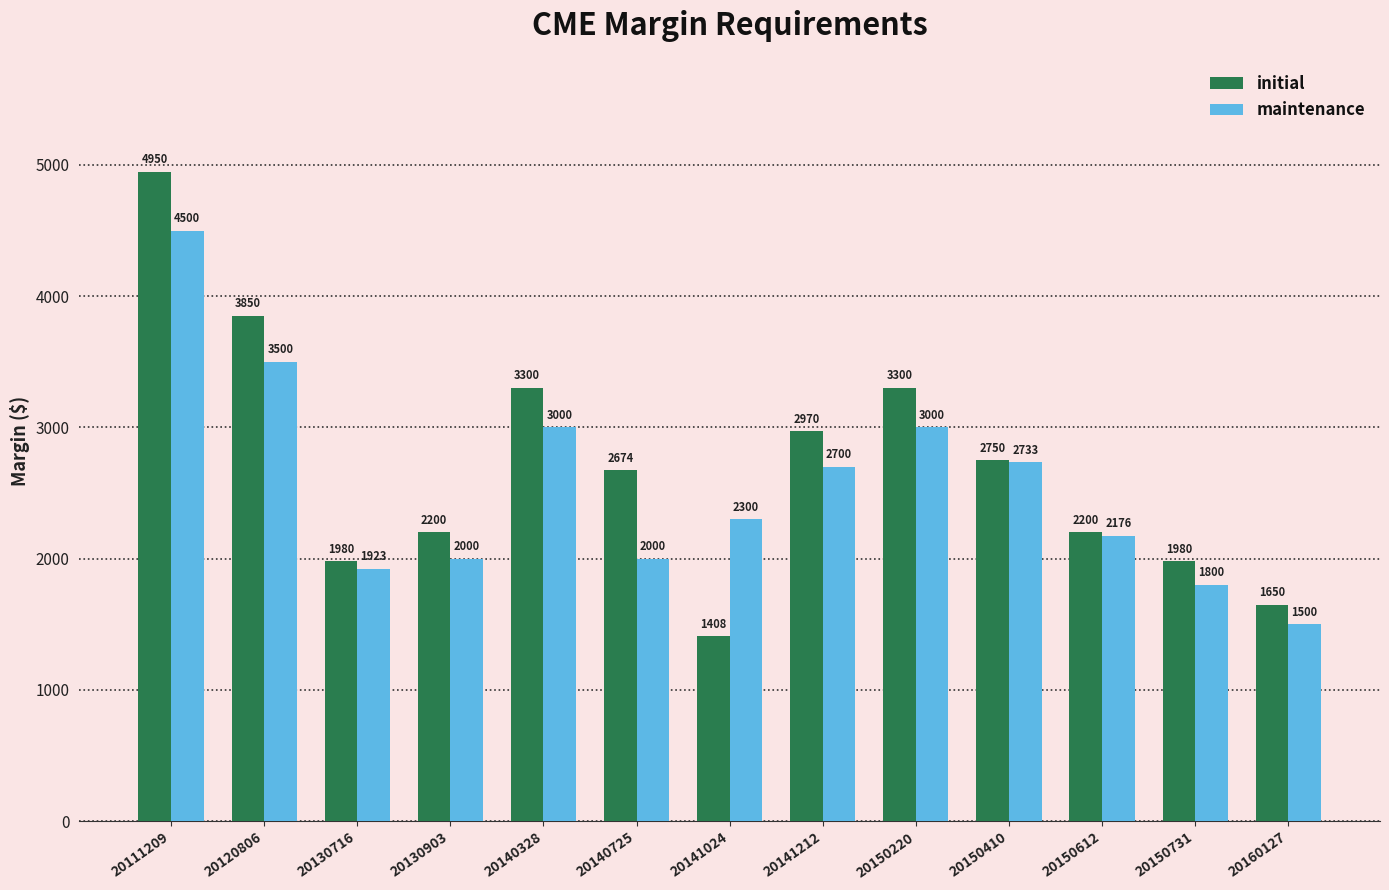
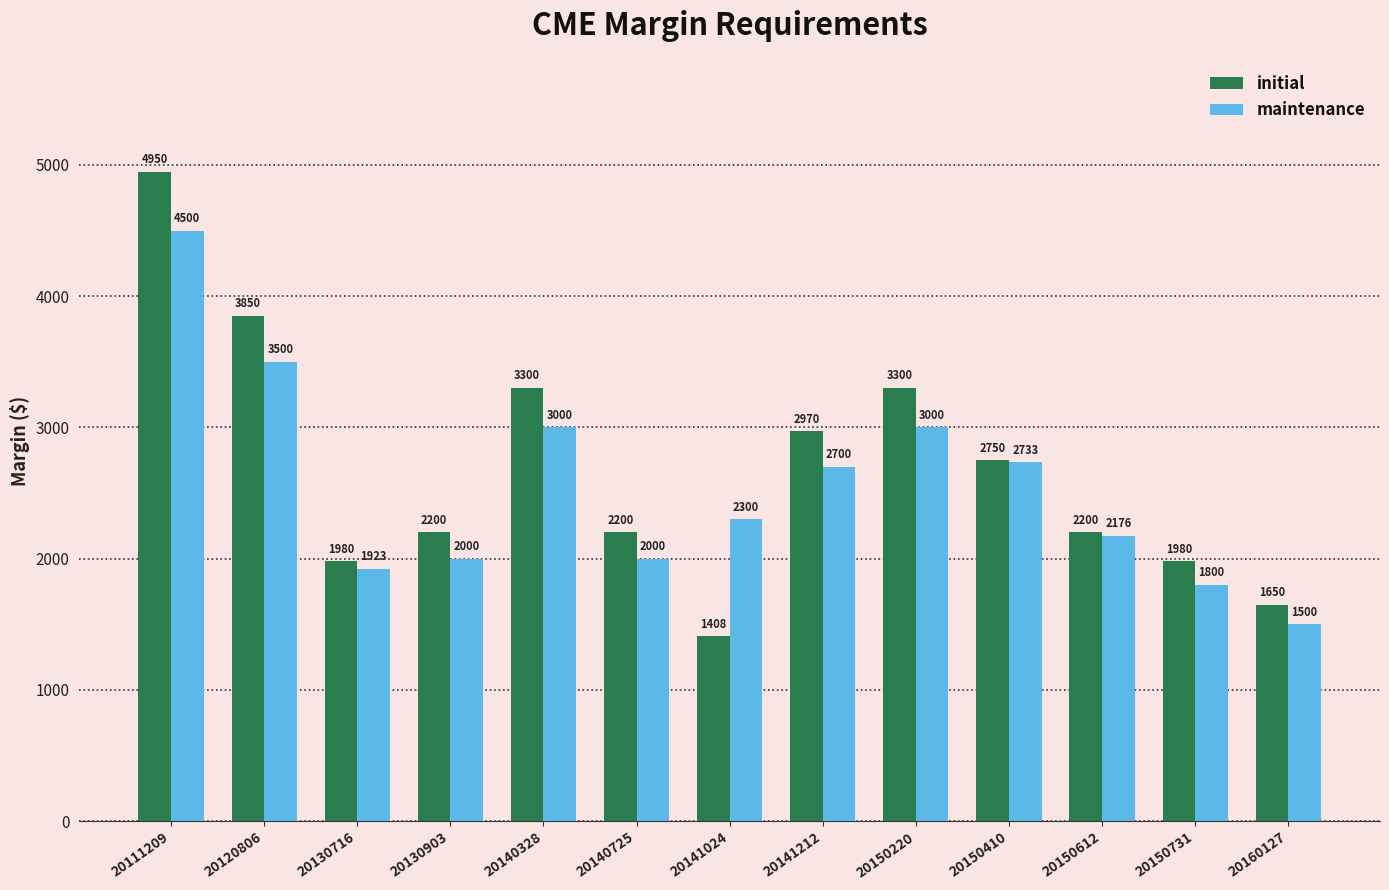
  {
    "initial": {
      "20111209": 4950,
      "20120806": 3850,
      "20130716": 1980,
      "20130903": 2200,
      "20140328": 3300,
-     "20140725": 2674,
+     "20140725": 2200,
      "20141024": 1408,
      "20141212": 2970,
      "20150220": 3300,
      "20150410": 2750,
      "20150612": 2200,
      "20150731": 1980,
      "20160127": 1650
    },
    "maintenance": {
      "20111209": 4500,
      "20120806": 3500,
      "20130716": 1923,
      "20130903": 2000,
      "20140328": 3000,
      "20140725": 2000,
      "20141024": 2300,
      "20141212": 2700,
      "20150220": 3000,
      "20150410": 2733,
      "20150612": 2176,
      "20150731": 1800,
      "20160127": 1500
    }
  }
